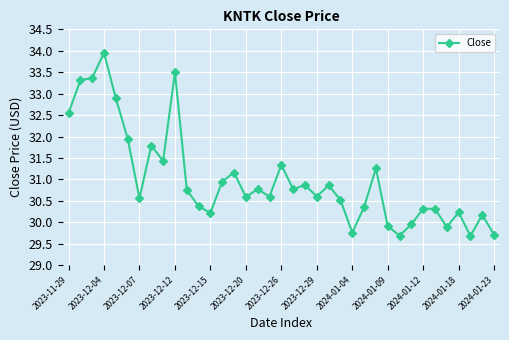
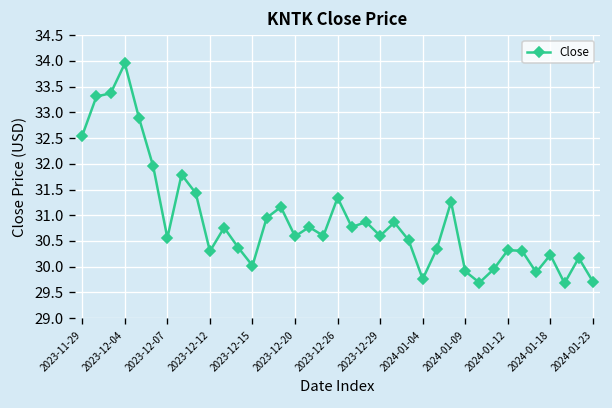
  {
    "2023-11-29": 32.6,
    "2023-12-04": 34.0,
    "2023-12-07": 30.6,
-   "2023-12-12": 33.5,
-   "2023-12-15": 30.2,
+   "2023-12-12": 30.3,
+   "2023-12-15": 30.0,
    "2023-12-20": 30.6,
    "2023-12-26": 31.3,
    "2023-12-29": 30.6,
    "2024-01-04": 29.8,
    "2024-01-09": 29.9,
    "2024-01-12": 30.3,
    "2024-01-18": 30.2,
    "2024-01-23": 29.7
  }
